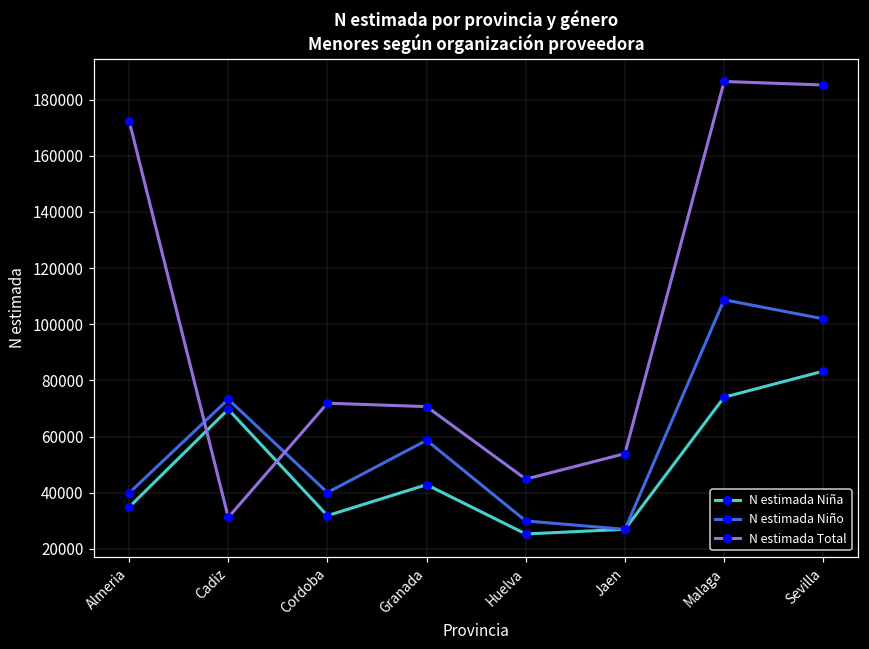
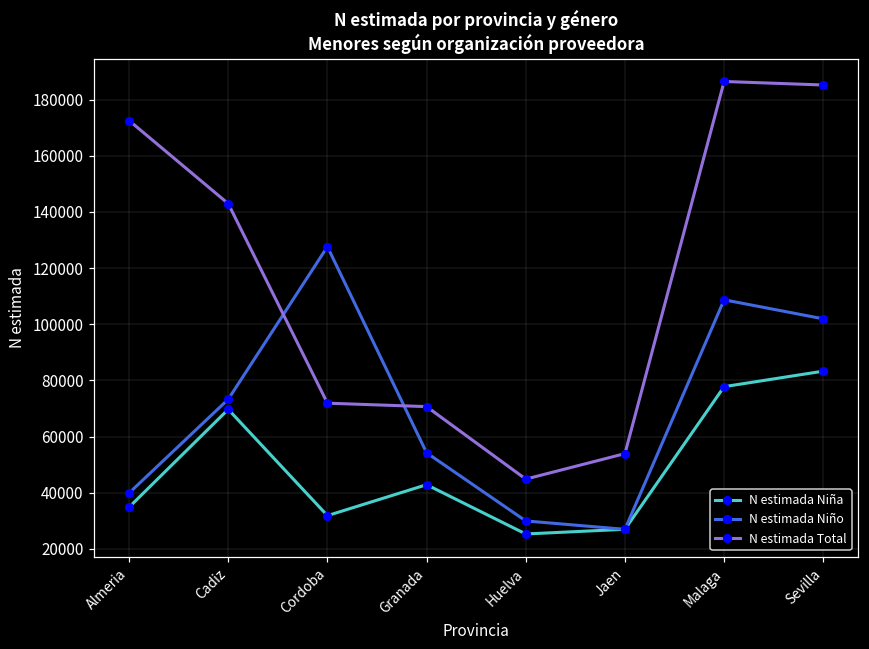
  {
    "N estimada Niña": {
      "Almeria": 35000,
      "Cadiz": 70000,
      "Cordoba": 32000,
      "Granada": 43000,
      "Huelva": 25000,
-     "Malaga": 74000,
+     "Malaga": 78000,
      "Sevilla": 83000
    },
    "N estimada Niño": {
      "Almeria": 40000,
      "Cadiz": 73000,
-     "Cordoba": 40000,
-     "Granada": 59000,
+     "Cordoba": 128000,
+     "Granada": 54000,
      "Huelva": 30000,
      "Malaga": 109000,
      "Sevilla": 102000
    },
    "N estimada Total": {
      "Almeria": 173000,
-     "Cadiz": 31000,
+     "Cadiz": 143000,
      "Cordoba": 72000,
      "Granada": 71000,
      "Huelva": 45000,
      "Jaen": 54000,
      "Malaga": 186000,
      "Sevilla": 185000
    }
  }
